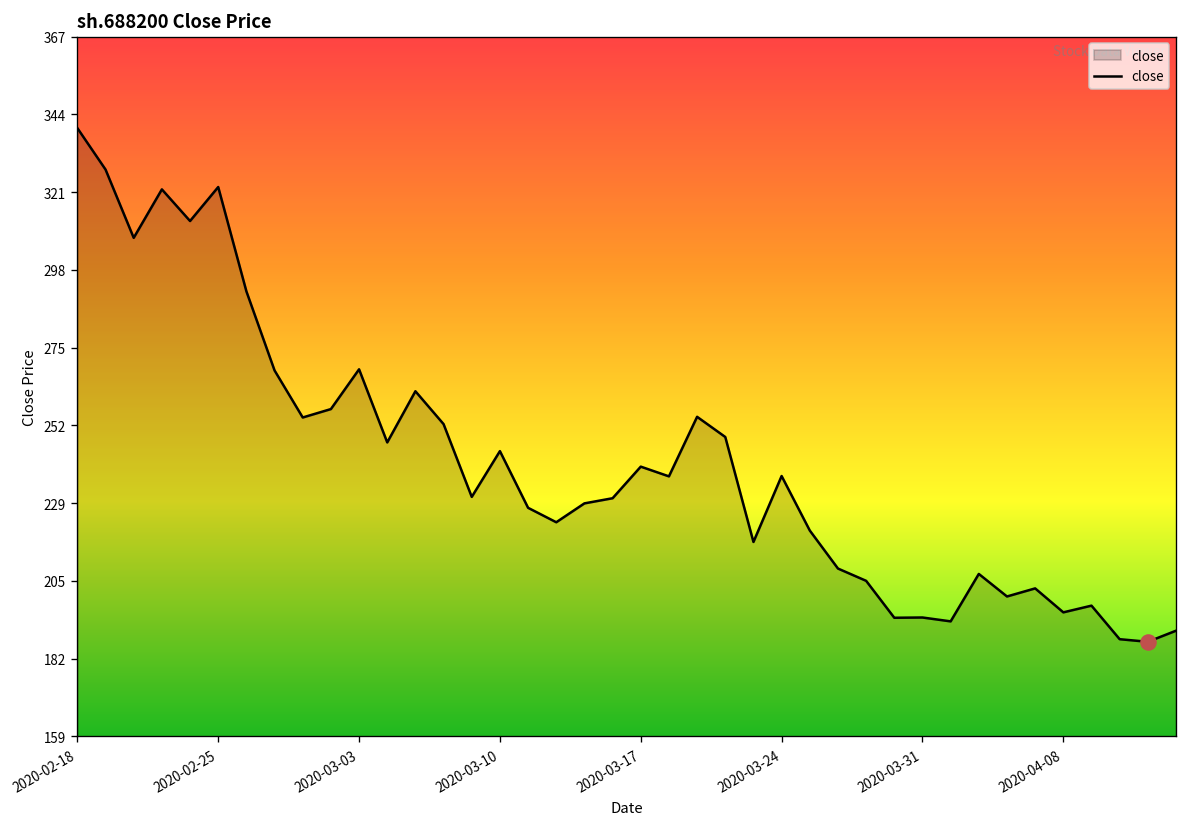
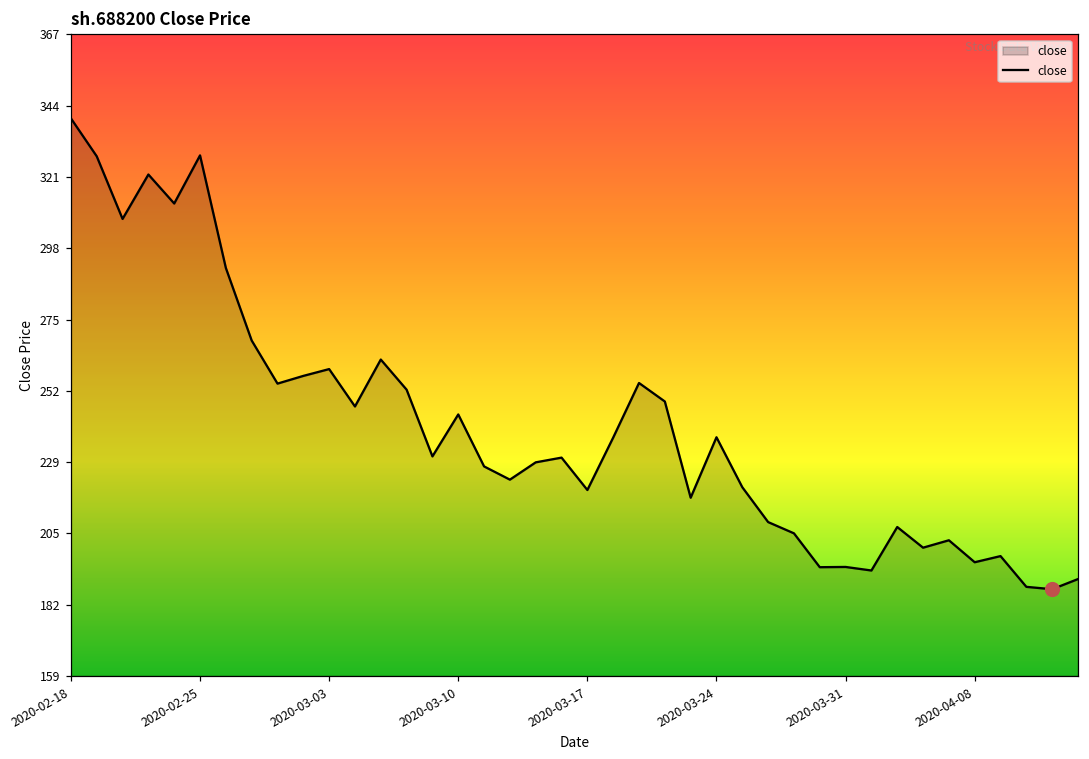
  {
    "close": {
      "2020-02-18": 340,
-     "2020-02-25": 323,
-     "2020-03-03": 268,
+     "2020-02-25": 328,
+     "2020-03-03": 259,
      "2020-03-10": 244,
-     "2020-03-17": 239,
+     "2020-03-17": 220,
      "2020-03-24": 237,
      "2020-03-31": 195,
      "2020-04-08": 196
    }
  }
